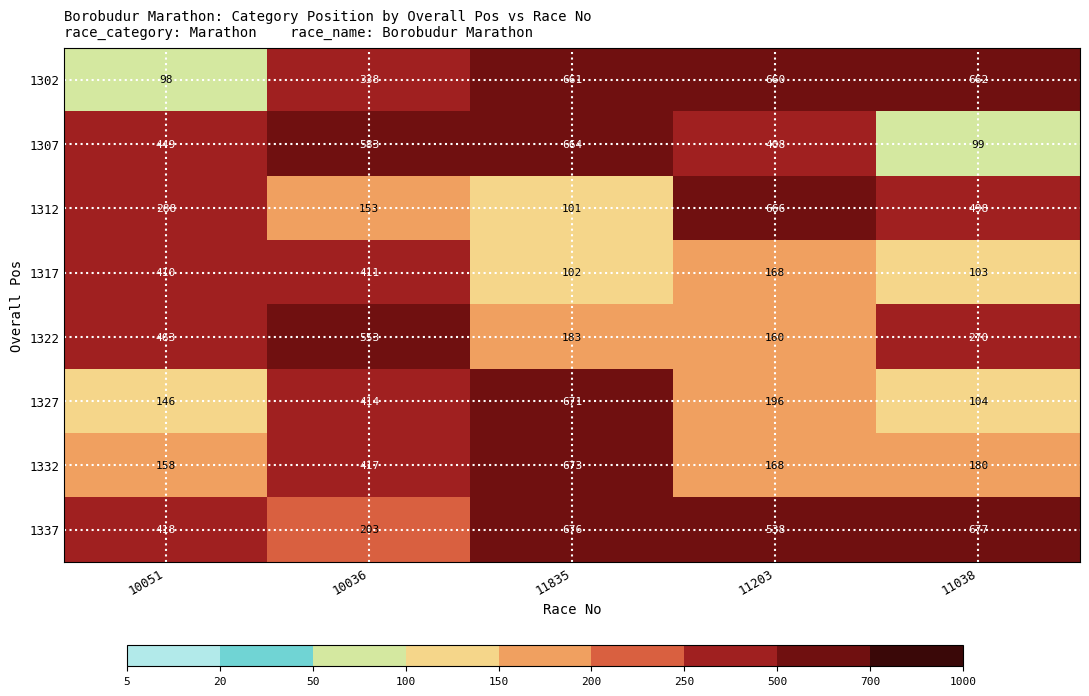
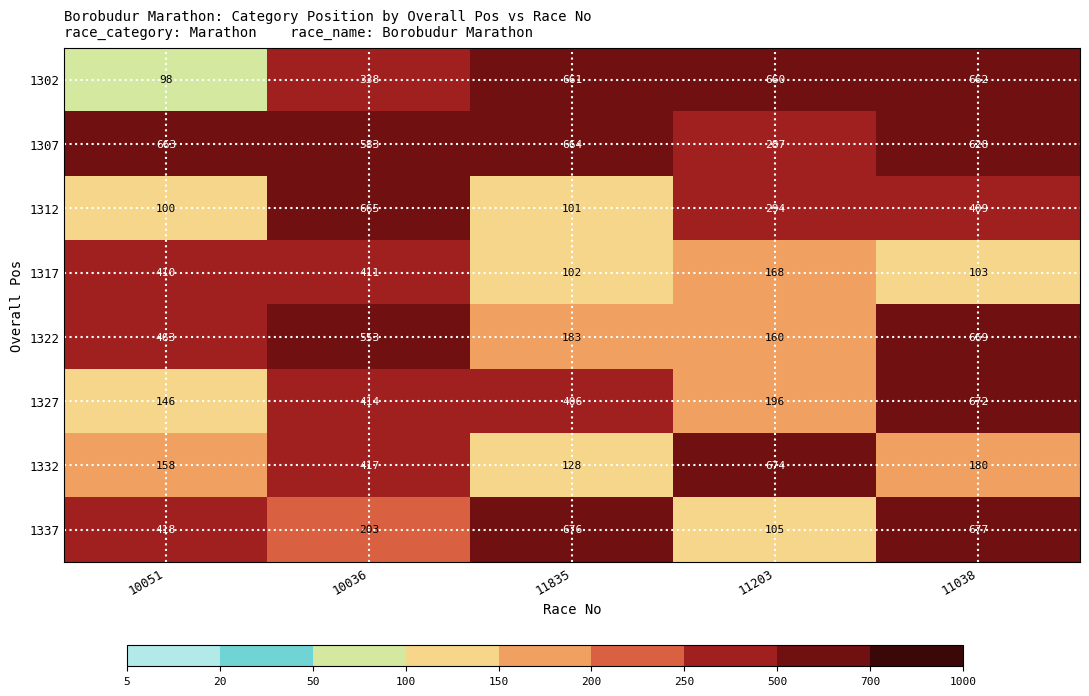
  {
    "Borobudur Marathon: Category Position by Overall Pos vs Race No race_category: Marathon race_name: Borobudur Marathon": {
      "1302": {
        "10051": 98,
        "10036": 338,
        "11835": 661,
        "11203": 660,
        "11038": 662
      },
      "1307": {
-       "10051": 449,
+       "10051": 663,
        "10036": 583,
        "11835": 664,
-       "11203": 408,
-       "11038": 99
+       "11203": 287,
+       "11038": 628
      },
      "1312": {
-       "10051": 288,
-       "10036": 153,
+       "10051": 100,
+       "10036": 665,
        "11835": 101,
-       "11203": 666,
-       "11038": 498
+       "11203": 294,
+       "11038": 409
      },
      "1317": {
        "10051": 410,
        "10036": 411,
        "11835": 102,
        "11203": 168,
        "11038": 103
      },
      "1322": {
        "10051": 463,
        "10036": 553,
        "11835": 183,
        "11203": 160,
-       "11038": 270
+       "11038": 669
      },
      "1327": {
        "10051": 146,
        "10036": 414,
-       "11835": 671,
+       "11835": 406,
        "11203": 196,
-       "11038": 104
+       "11038": 672
      },
      "1332": {
        "10051": 158,
        "10036": 417,
-       "11835": 673,
-       "11203": 168,
+       "11835": 128,
+       "11203": 674,
        "11038": 180
      },
      "1337": {
        "10051": 418,
        "10036": 203,
        "11835": 676,
-       "11203": 538,
+       "11203": 105,
        "11038": 677
      }
    }
  }
